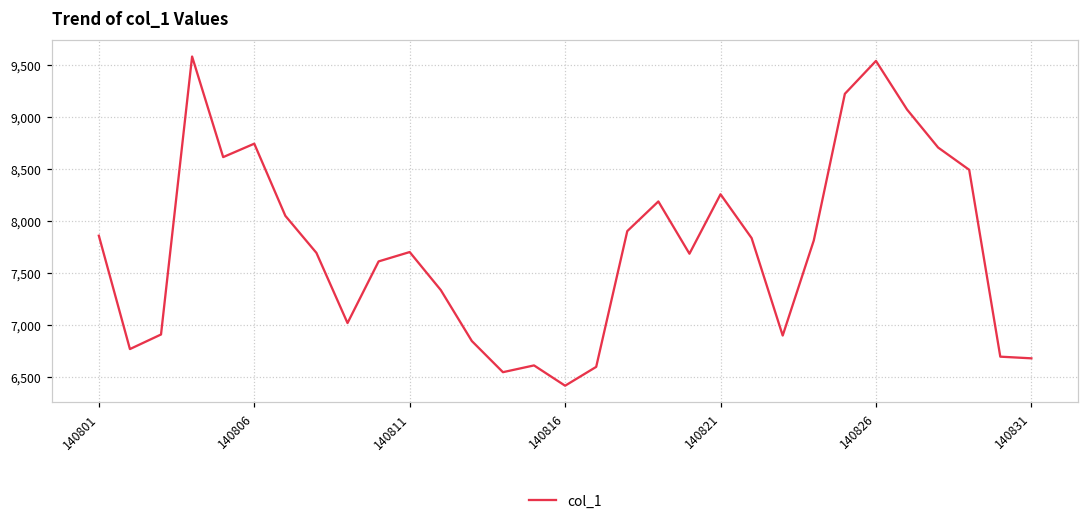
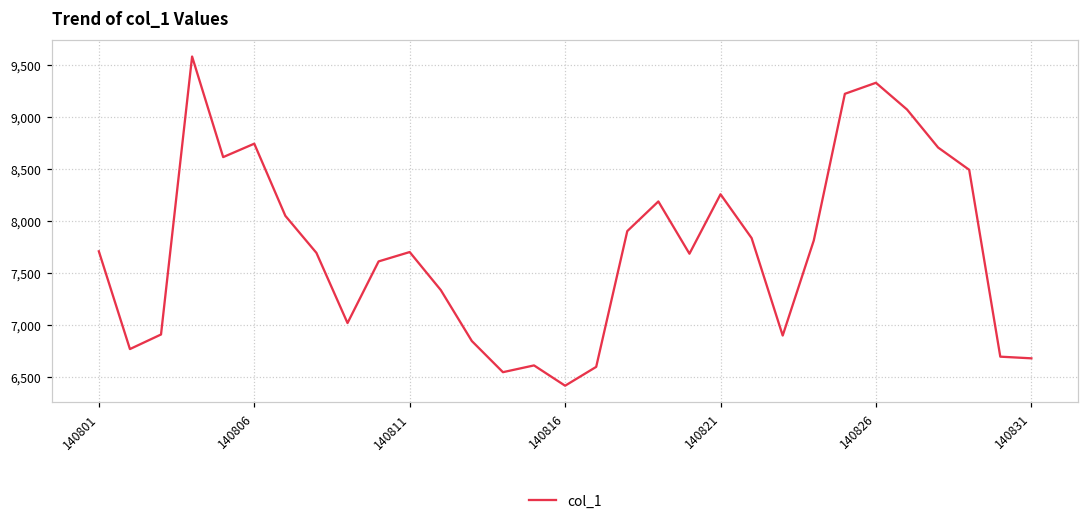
  {
-   "140801": "7,900",
+   "140801": "7,700",
    "140806": "8,700",
    "140811": "7,700",
    "140816": "6,400",
    "140821": "8,300",
-   "140826": "9,500",
+   "140826": "9,300",
    "140831": "6,700"
  }
